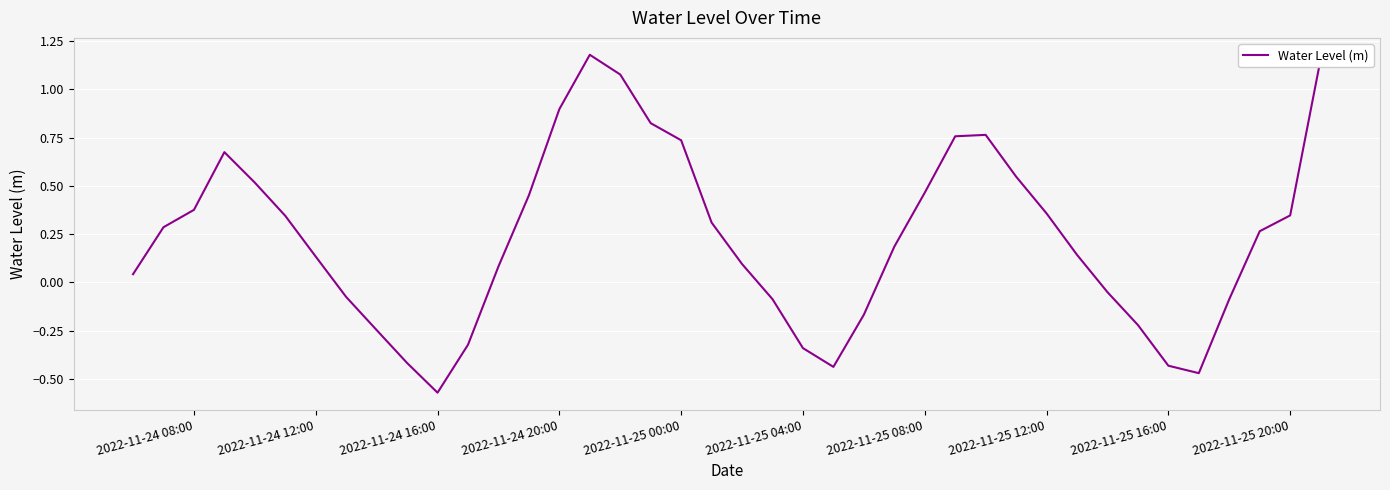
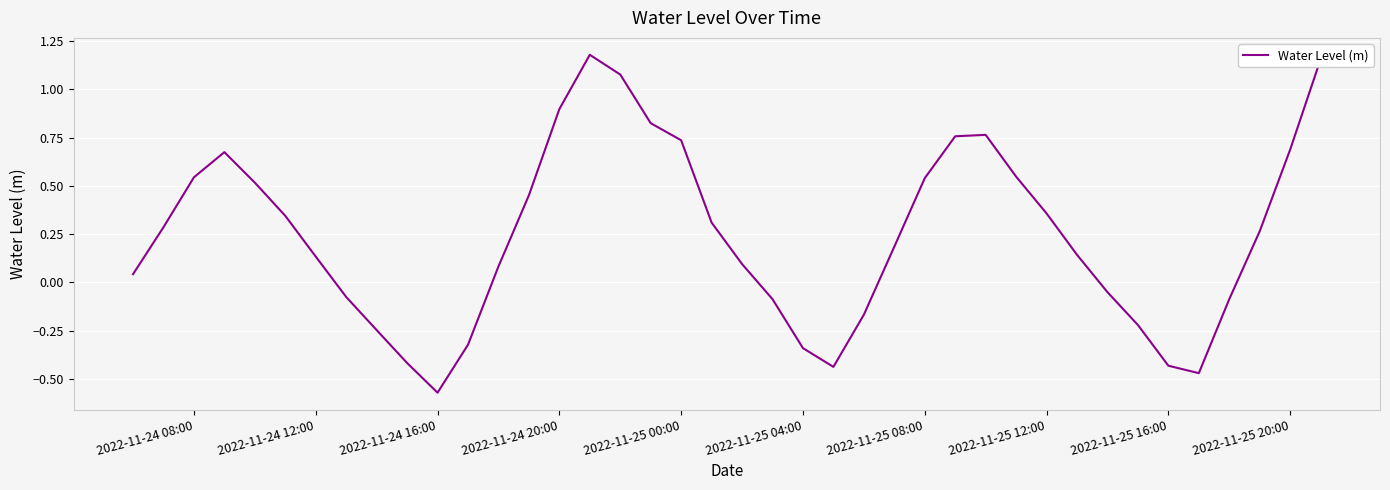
  {
-   "2022-11-24 08:00": 0.38,
+   "2022-11-24 08:00": 0.54,
    "2022-11-24 12:00": 0.13,
    "2022-11-24 16:00": -0.57,
    "2022-11-24 20:00": 0.90,
    "2022-11-25 00:00": 0.74,
    "2022-11-25 04:00": -0.34,
-   "2022-11-25 08:00": 0.46,
+   "2022-11-25 08:00": 0.54,
    "2022-11-25 12:00": 0.36,
    "2022-11-25 16:00": -0.43,
-   "2022-11-25 20:00": 0.35
+   "2022-11-25 20:00": 0.69
  }
